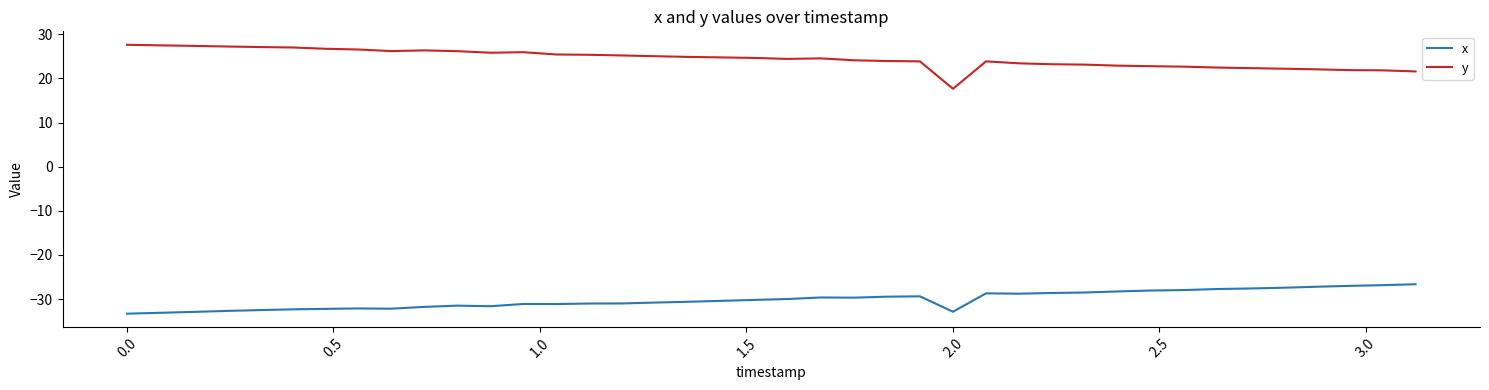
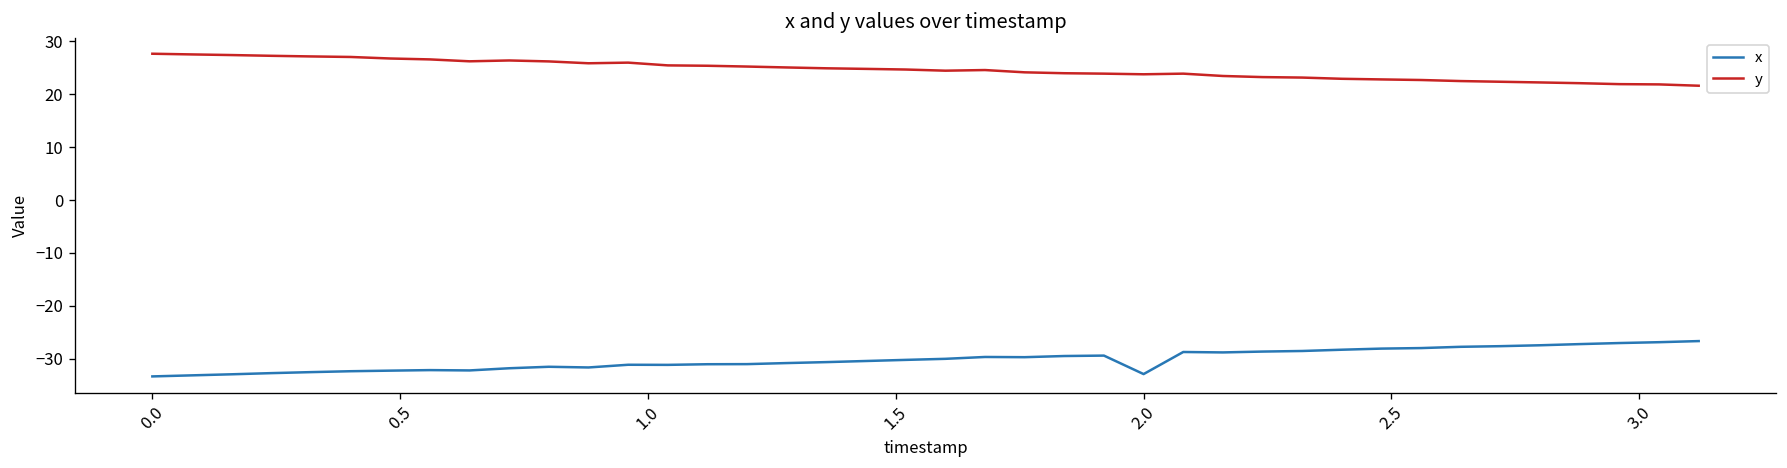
  {
    "x": {
      "0.0": -33,
      "2.0": -33
    },
    "y": {
      "0.0": 28,
-     "2.0": 18
+     "2.0": 24
    }
  }
